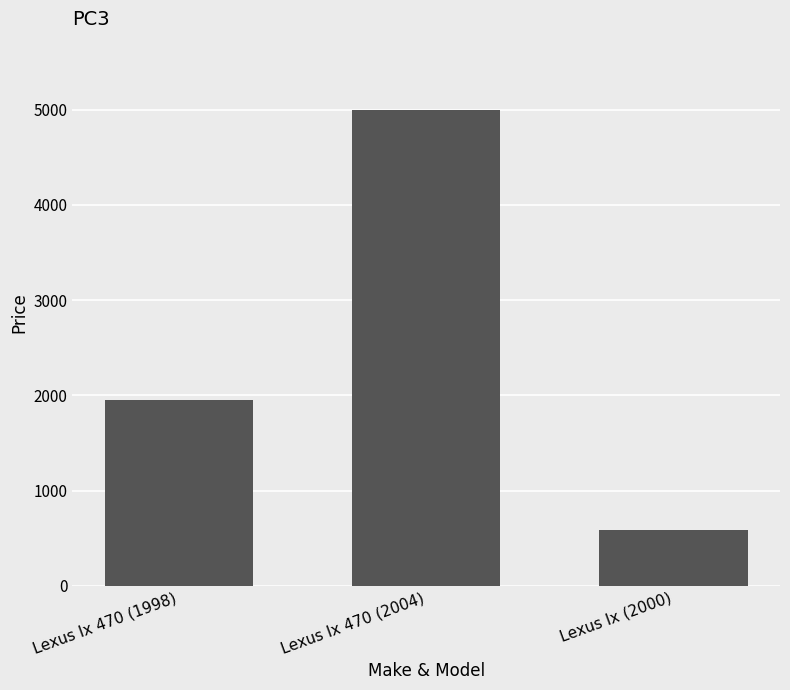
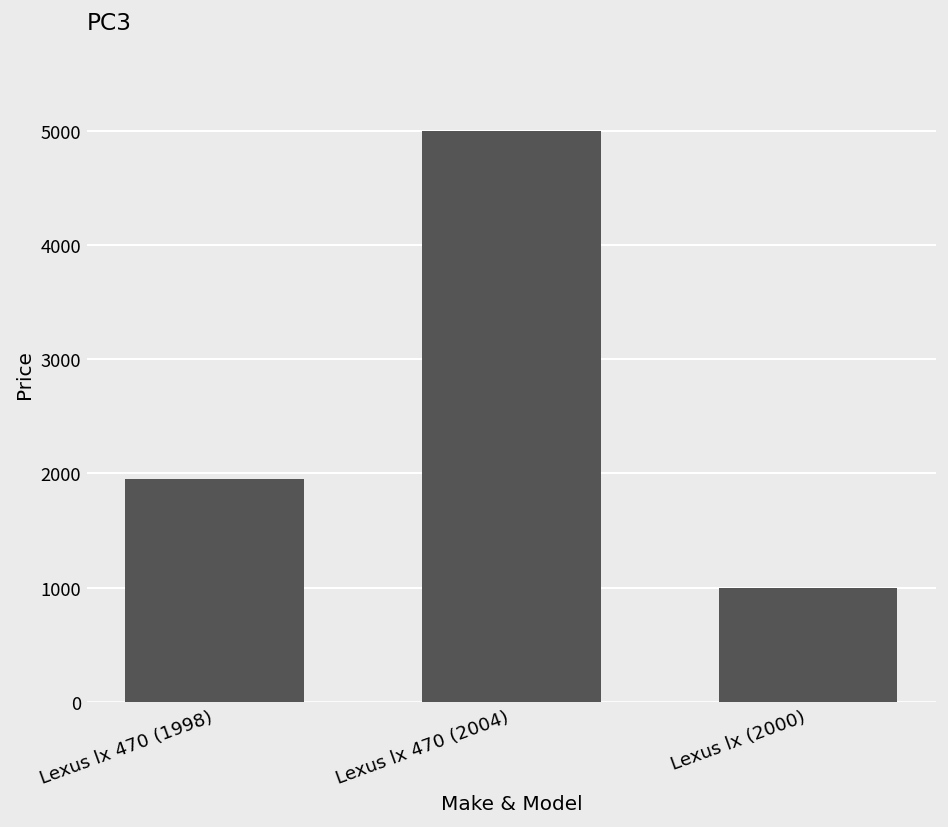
  {
    "Lexus lx 470 (1998)": 2000,
    "Lexus lx 470 (2004)": 5000,
-   "Lexus lx (2000)": 600
+   "Lexus lx (2000)": 1000
  }
